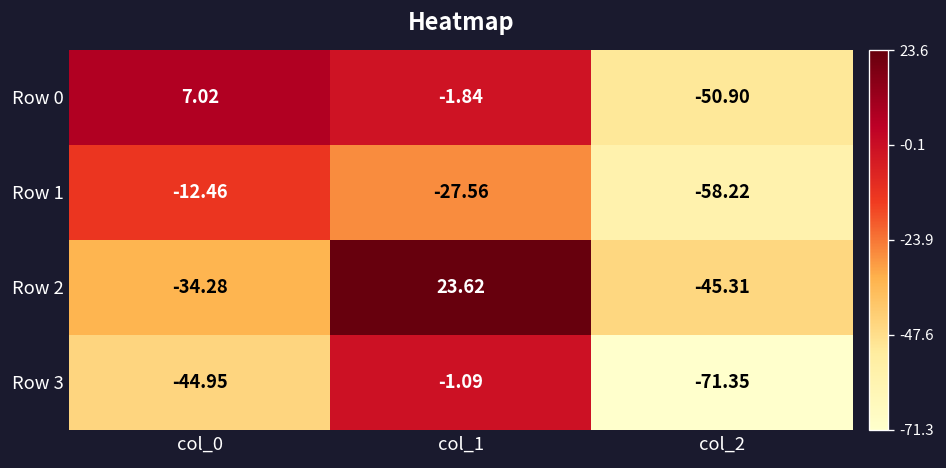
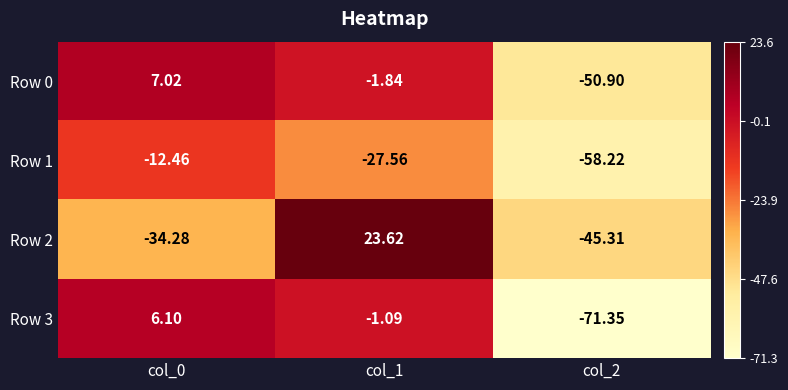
  {
    "Row 0": {
      "col_0": 7.02,
      "col_1": -1.84,
      "col_2": -50.90
    },
    "Row 1": {
      "col_0": -12.46,
      "col_1": -27.56,
      "col_2": -58.22
    },
    "Row 2": {
      "col_0": -34.28,
      "col_1": 23.62,
      "col_2": -45.31
    },
    "Row 3": {
-     "col_0": -44.95,
+     "col_0": 6.10,
      "col_1": -1.09,
      "col_2": -71.35
    }
  }
